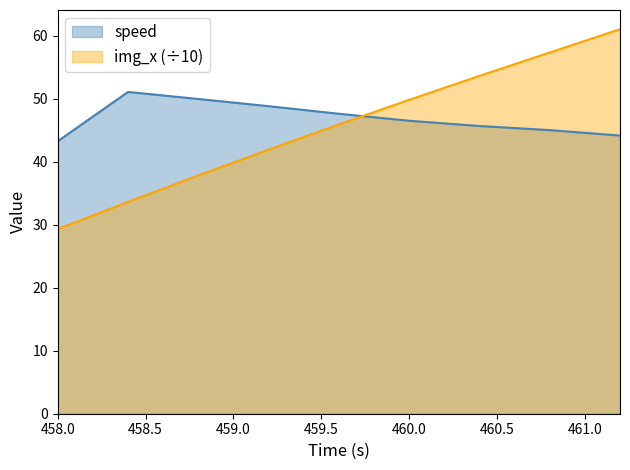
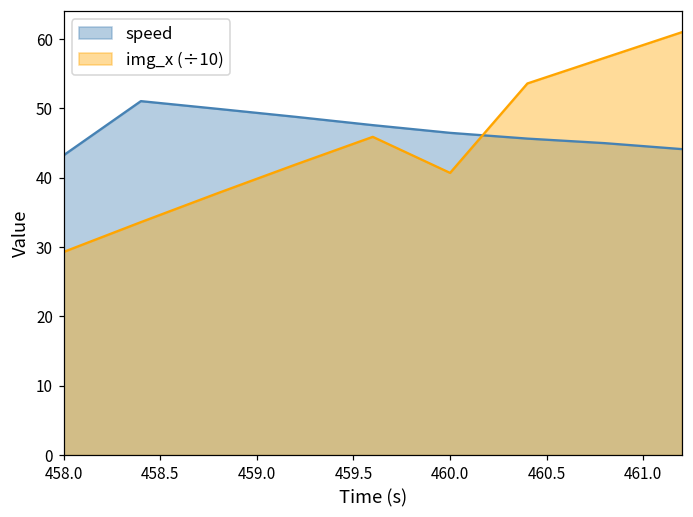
  {
    "speed": {
      "458.0": 43,
      "460.0": 46
    },
    "img_x (÷10)": {
      "458.0": 29,
-     "460.0": 50
+     "460.0": 41
    }
  }
